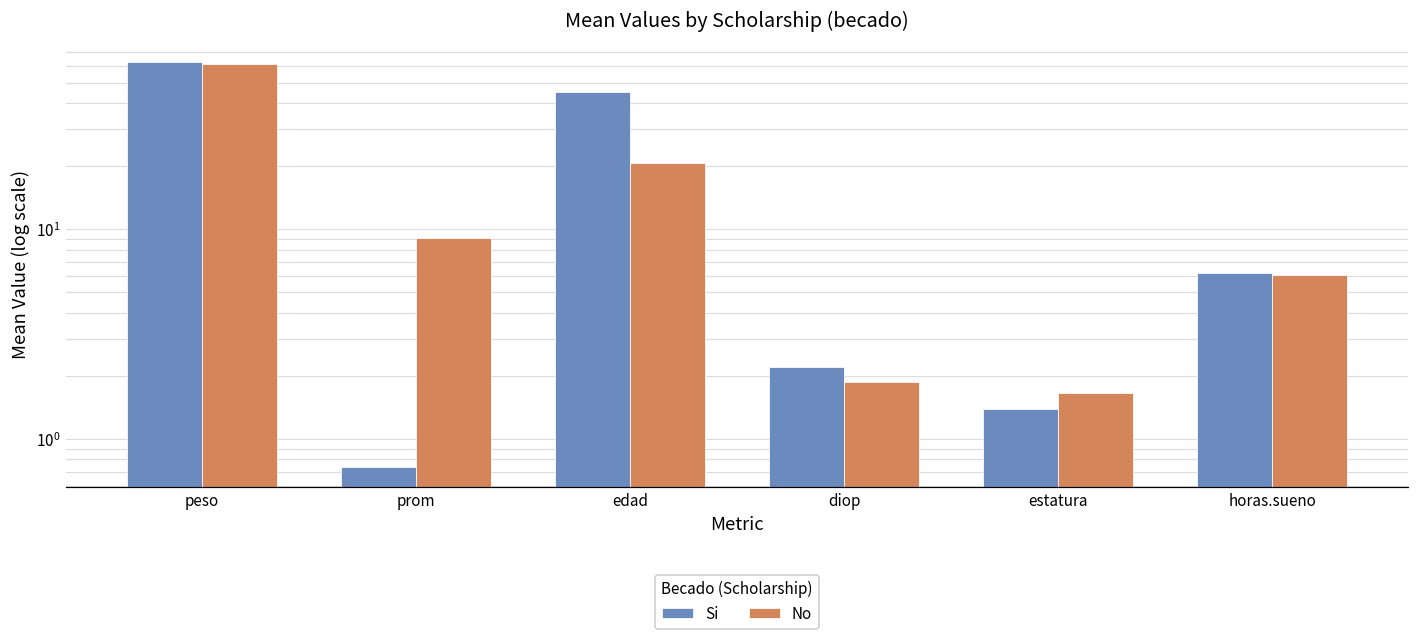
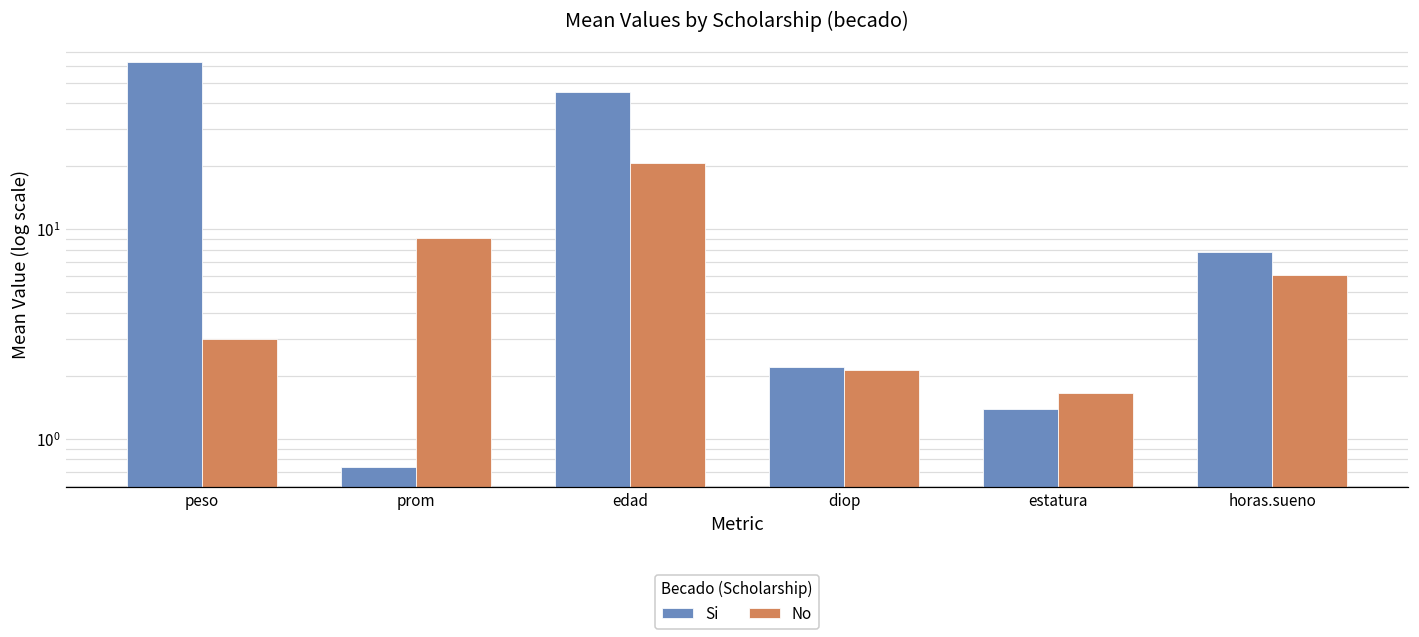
  {
    "Si": {
      "peso": 63,
      "prom": 0.74,
      "edad": 45,
      "diop": 2.2,
      "estatura": 1.4,
-     "horas.sueno": 6.2
+     "horas.sueno": 7.8
    },
    "No": {
-     "peso": 61,
+     "peso": 3.0,
      "prom": 9,
      "edad": 21,
-     "diop": 1.9,
+     "diop": 2.1,
      "estatura": 1.7,
      "horas.sueno": 6.1
    }
  }
